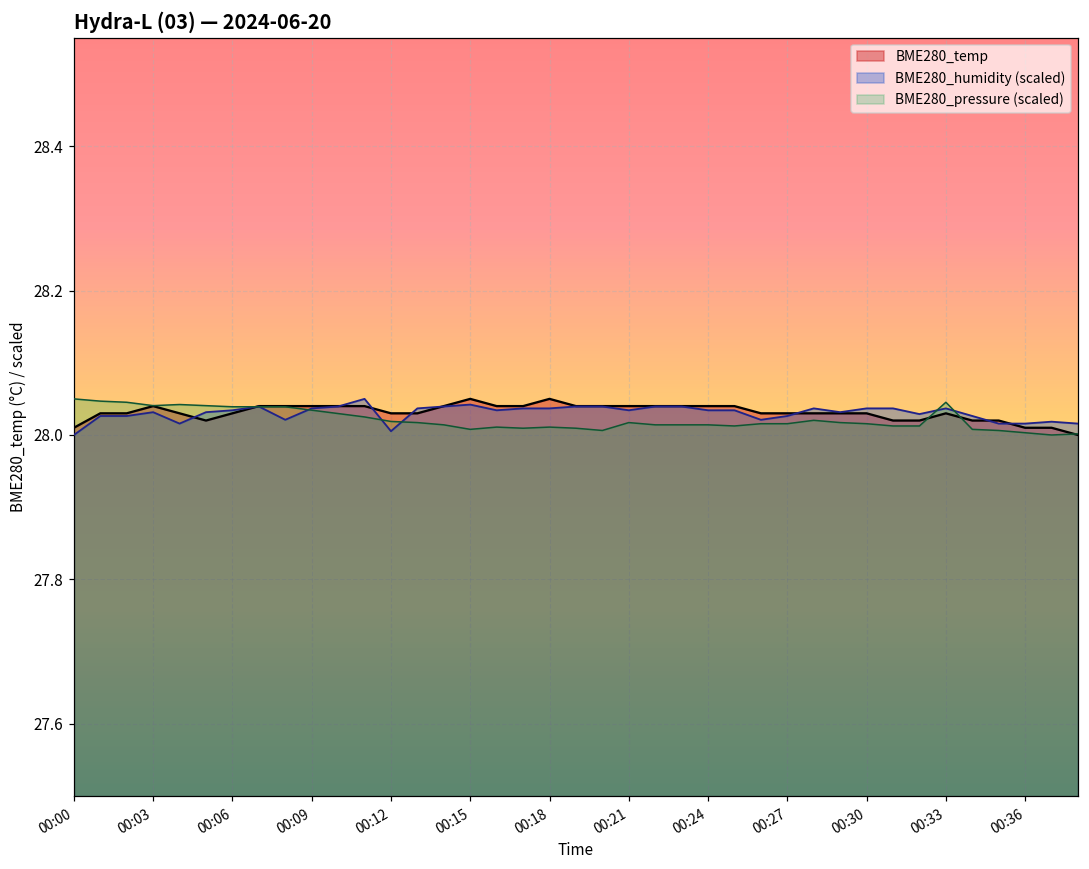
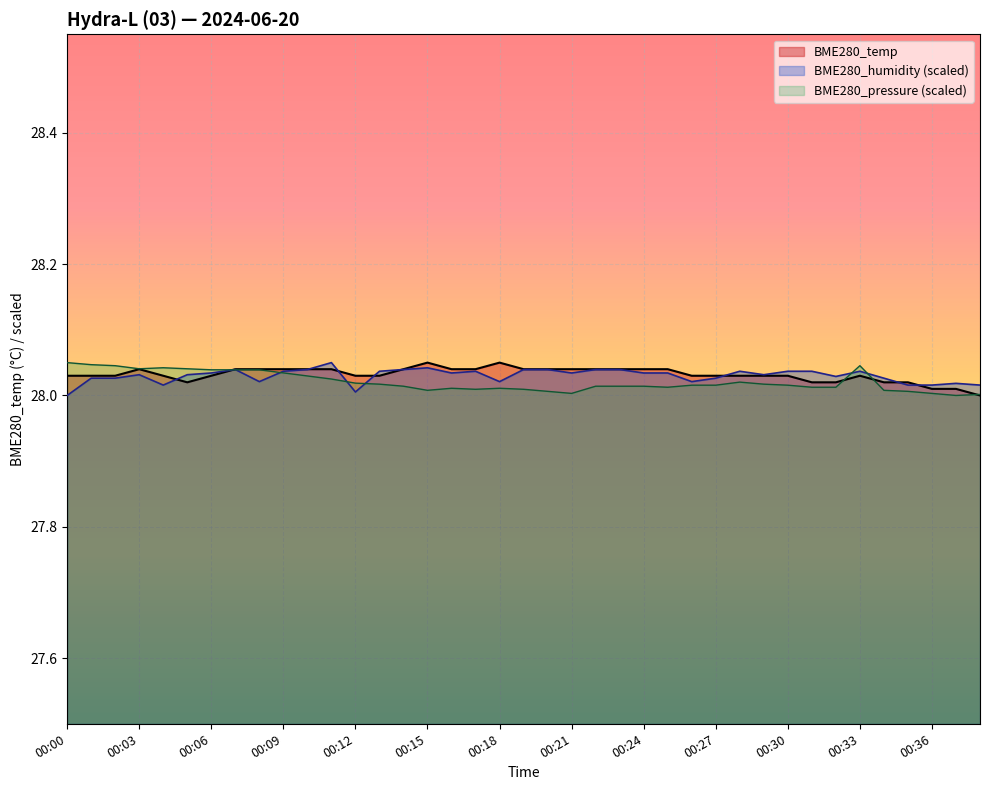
  {
    "BME280_temp": {
-     "00:00": 28.01,
+     "00:00": 28.03,
      "00:06": 28.03,
      "00:12": 28.03,
      "00:15": 28.05,
      "00:18": 28.05,
      "00:21": 28.04,
      "00:24": 28.04,
      "00:30": 28.03,
      "00:33": 28.03,
      "00:36": 28.01
    },
    "BME280_humidity (scaled)": {
      "00:00": 28.00,
      "00:03": 28.03,
      "00:06": 28.03,
      "00:12": 28.01,
      "00:15": 28.04,
-     "00:18": 28.04,
+     "00:18": 28.02,
      "00:21": 28.03,
      "00:24": 28.03,
      "00:30": 28.04,
      "00:33": 28.04,
      "00:36": 28.02
    },
    "BME280_pressure (scaled)": {
      "00:00": 28.05,
      "00:06": 28.04,
      "00:12": 28.02,
      "00:15": 28.01,
      "00:18": 28.01,
-     "00:21": 28.02,
+     "00:21": 28.00,
      "00:24": 28.01,
      "00:27": 28.02,
      "00:30": 28.02,
      "00:33": 28.05,
      "00:36": 28.00
    }
  }
